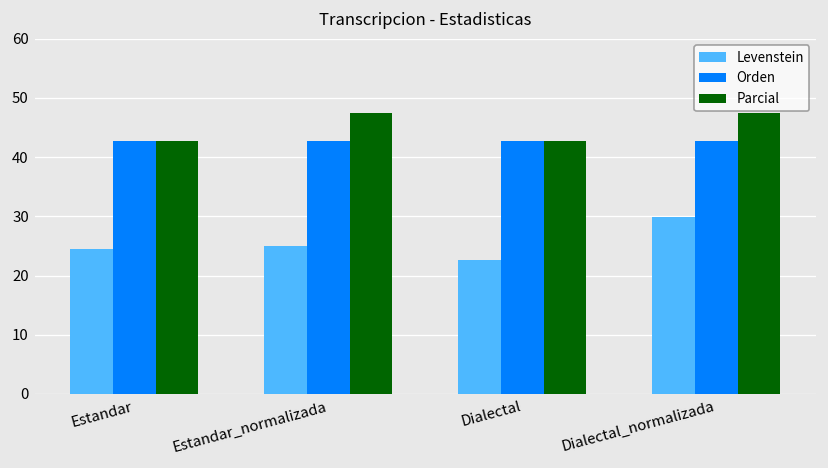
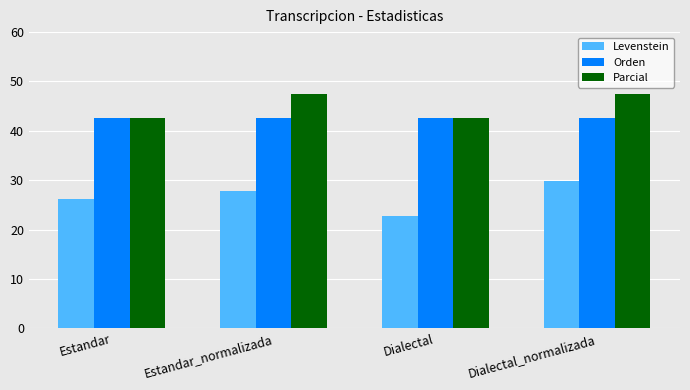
  {
    "Levenstein": {
-     "Estandar": 24,
-     "Estandar_normalizada": 25,
+     "Estandar": 26,
+     "Estandar_normalizada": 28,
      "Dialectal": 23,
      "Dialectal_normalizada": 30
    },
    "Orden": {
      "Estandar": 43,
      "Estandar_normalizada": 43,
      "Dialectal": 43,
      "Dialectal_normalizada": 43
    },
    "Parcial": {
      "Estandar": 43,
      "Estandar_normalizada": 47,
      "Dialectal": 43,
      "Dialectal_normalizada": 47
    }
  }
